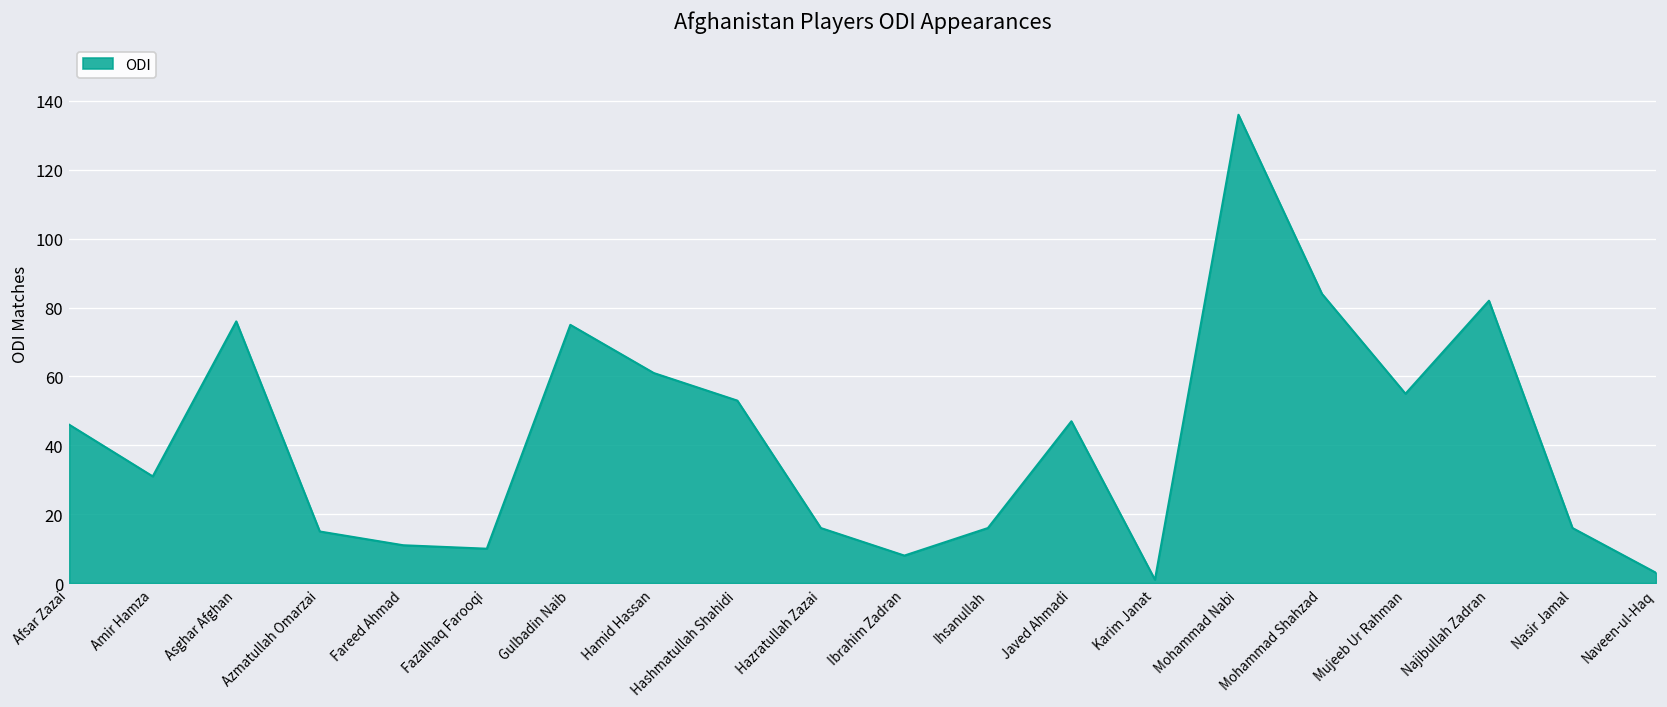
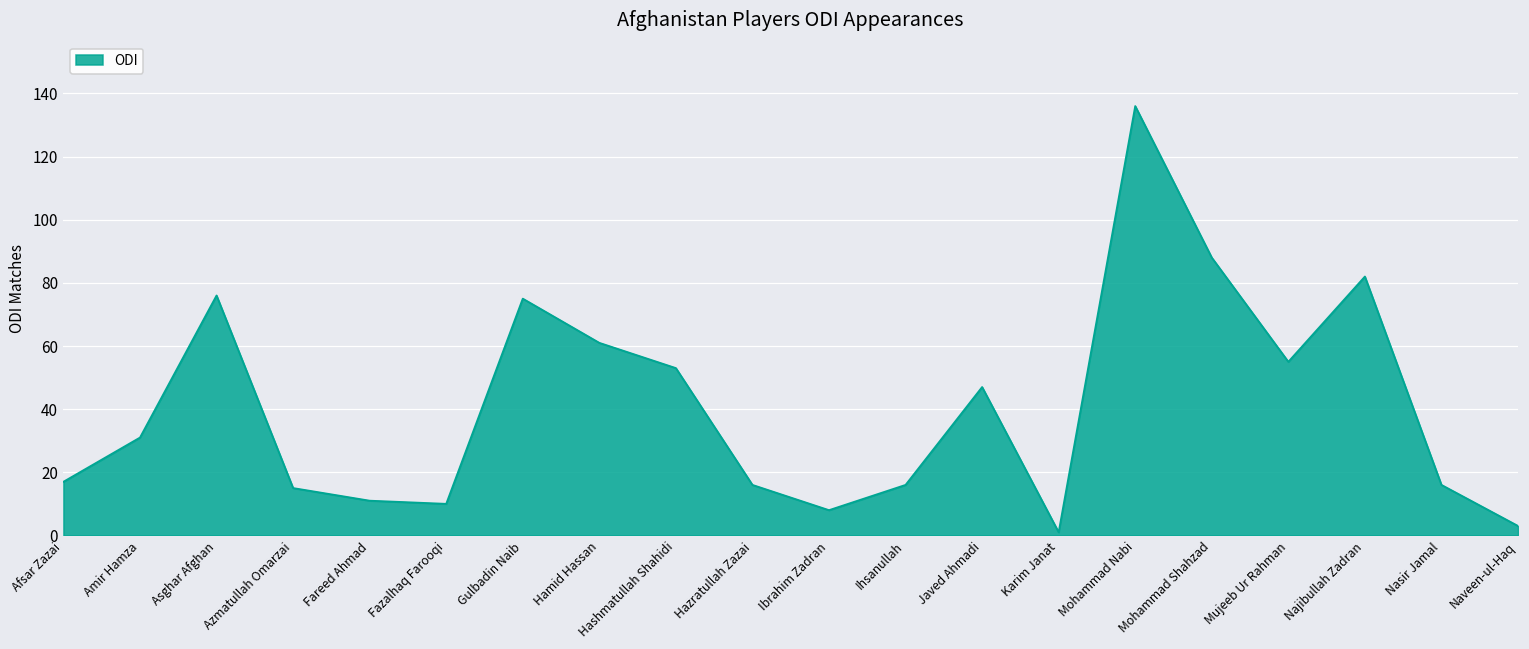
  {
-   "Afsar Zazai": 46,
+   "Afsar Zazai": 17,
    "Amir Hamza": 31,
    "Asghar Afghan": 76,
    "Azmatullah Omarzai": 15,
    "Fareed Ahmad": 11,
    "Fazalhaq Farooqi": 10,
    "Gulbadin Naib": 75,
    "Hamid Hassan": 61,
    "Hashmatullah Shahidi": 53,
    "Hazratullah Zazai": 16,
    "Ibrahim Zadran": 8,
    "Ihsanullah": 16,
    "Javed Ahmadi": 47,
    "Karim Janat": 1,
    "Mohammad Nabi": 136,
-   "Mohammad Shahzad": 84,
+   "Mohammad Shahzad": 88,
    "Mujeeb Ur Rahman": 55,
    "Najibullah Zadran": 82,
    "Nasir Jamal": 16,
    "Naveen-ul-Haq": 3
  }
